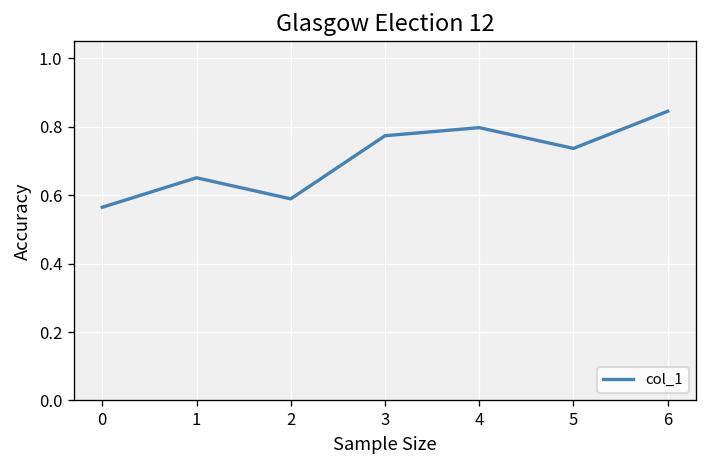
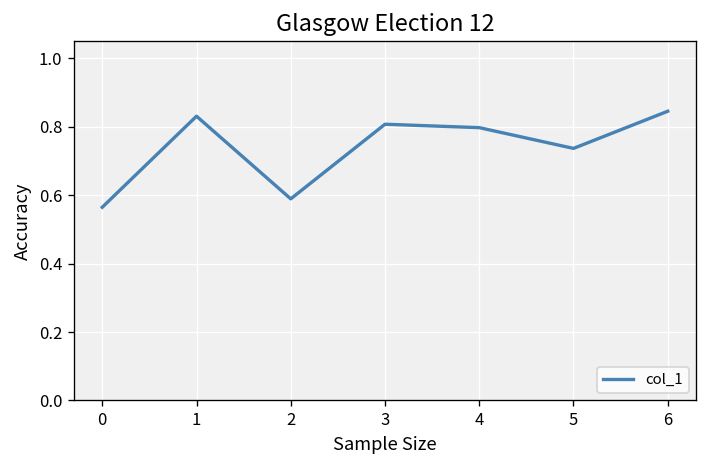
  {
    "0": 0.56,
-   "1": 0.65,
+   "1": 0.83,
    "2": 0.59,
-   "3": 0.77,
+   "3": 0.81,
    "4": 0.80,
    "5": 0.74,
    "6": 0.85
  }
